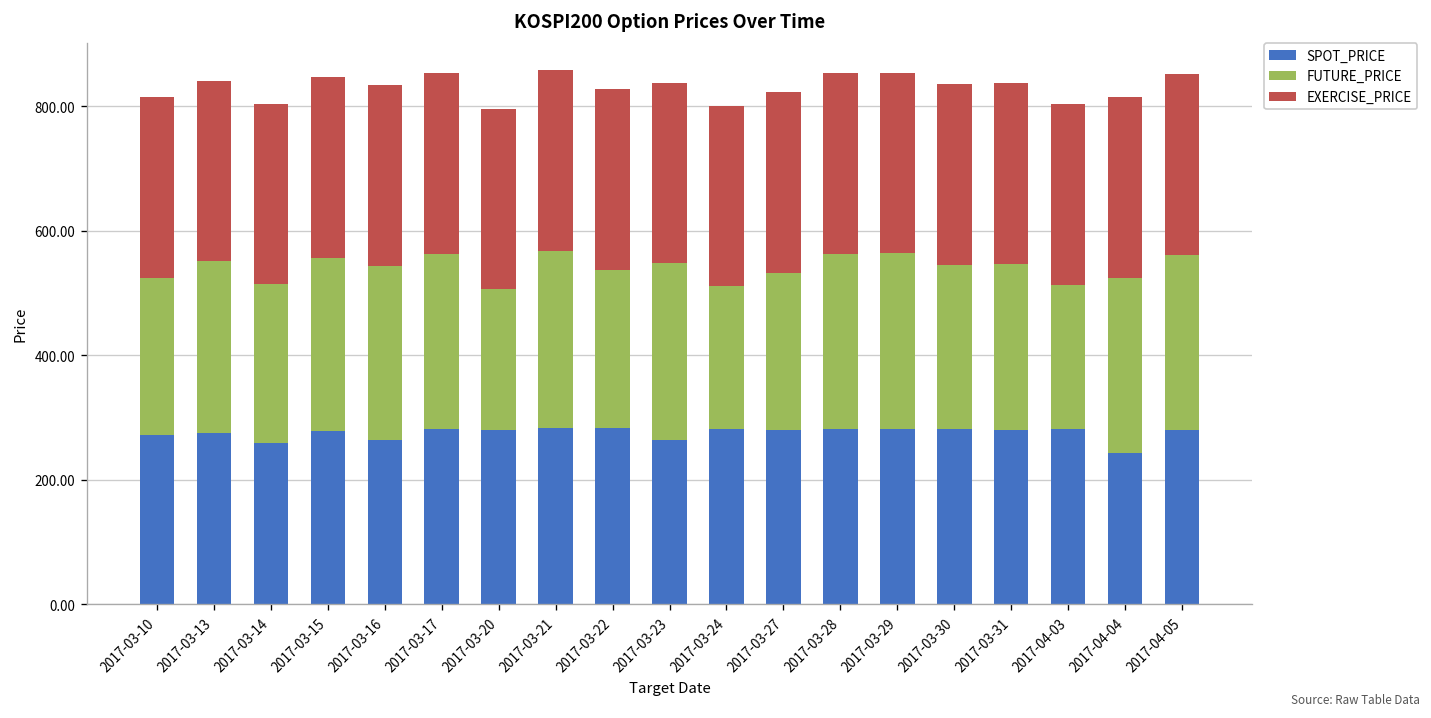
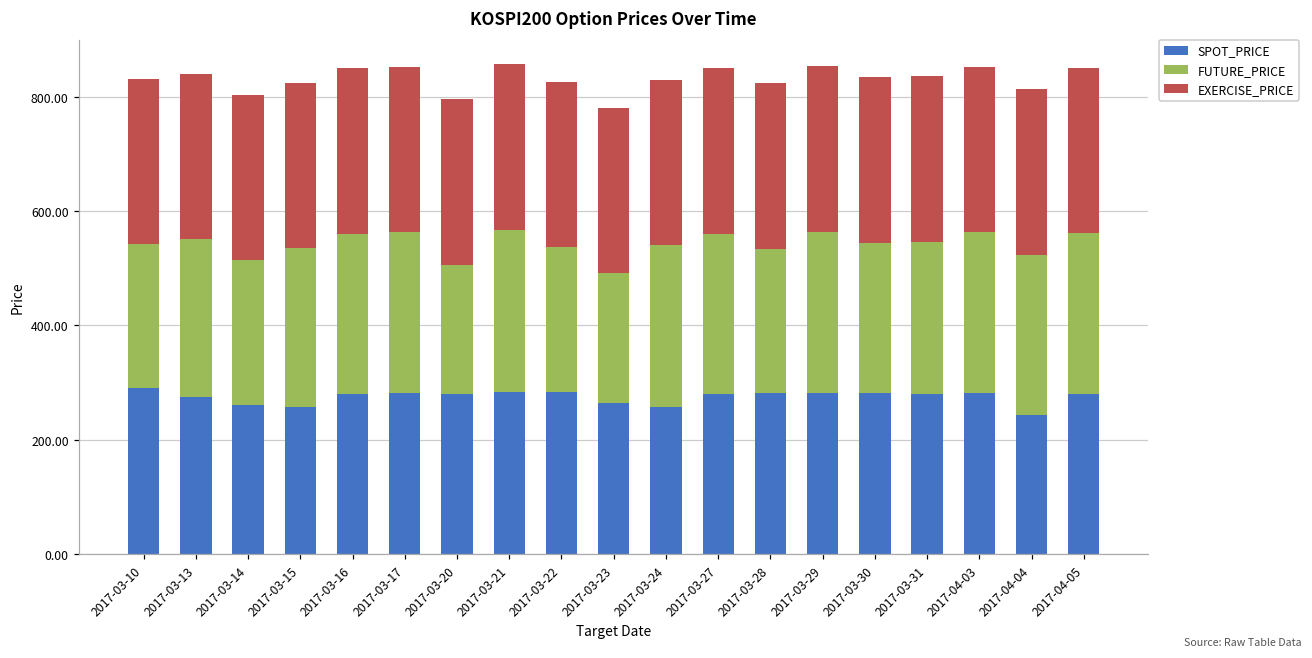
  {
    "SPOT_PRICE": {
-     "2017-03-10": 270,
+     "2017-03-10": 290,
      "2017-03-13": 280,
      "2017-03-14": 260,
-     "2017-03-15": 280,
-     "2017-03-16": 260,
+     "2017-03-15": 260,
+     "2017-03-16": 280,
      "2017-03-17": 280,
      "2017-03-20": 280,
      "2017-03-21": 280,
      "2017-03-22": 280,
      "2017-03-23": 260,
-     "2017-03-24": 280,
+     "2017-03-24": 260,
      "2017-03-27": 280,
      "2017-03-28": 280,
      "2017-03-29": 280,
      "2017-03-30": 280,
      "2017-03-31": 280,
      "2017-04-03": 280,
      "2017-04-04": 240,
      "2017-04-05": 280
    },
    "FUTURE_PRICE": {
      "2017-03-10": 250,
      "2017-03-13": 280,
      "2017-03-14": 250,
      "2017-03-15": 280,
      "2017-03-16": 280,
      "2017-03-17": 280,
      "2017-03-20": 230,
      "2017-03-21": 280,
      "2017-03-22": 250,
-     "2017-03-23": 280,
-     "2017-03-24": 230,
-     "2017-03-27": 250,
-     "2017-03-28": 280,
+     "2017-03-23": 230,
+     "2017-03-24": 280,
+     "2017-03-27": 280,
+     "2017-03-28": 250,
      "2017-03-29": 280,
      "2017-03-30": 260,
      "2017-03-31": 270,
-     "2017-04-03": 230,
+     "2017-04-03": 280,
      "2017-04-04": 280,
      "2017-04-05": 280
    },
    "EXERCISE_PRICE": {
      "2017-03-10": 290,
      "2017-03-13": 290,
      "2017-03-14": 290,
      "2017-03-15": 290,
      "2017-03-16": 290,
      "2017-03-17": 290,
      "2017-03-20": 290,
      "2017-03-21": 290,
      "2017-03-22": 290,
      "2017-03-23": 290,
      "2017-03-24": 290,
      "2017-03-27": 290,
      "2017-03-28": 290,
      "2017-03-29": 290,
      "2017-03-30": 290,
      "2017-03-31": 290,
      "2017-04-03": 290,
      "2017-04-04": 290,
      "2017-04-05": 290
    }
  }
